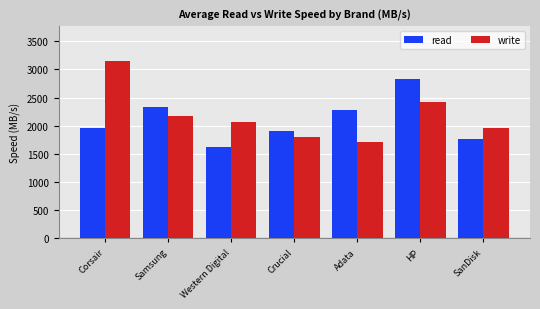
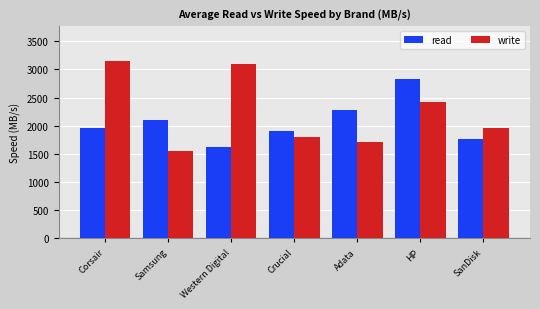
  {
    "read": {
      "Corsair": 2000,
-     "Samsung": 2300,
+     "Samsung": 2100,
      "Western Digital": 1600,
      "Crucial": 1900,
      "Adata": 2300,
      "HP": 2800,
      "SanDisk": 1800
    },
    "write": {
      "Corsair": 3100,
-     "Samsung": 2200,
-     "Western Digital": 2100,
+     "Samsung": 1500,
+     "Western Digital": 3100,
      "Crucial": 1800,
      "Adata": 1700,
      "HP": 2400,
      "SanDisk": 2000
    }
  }
